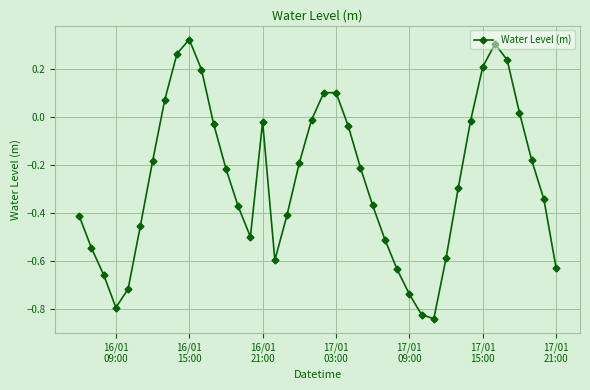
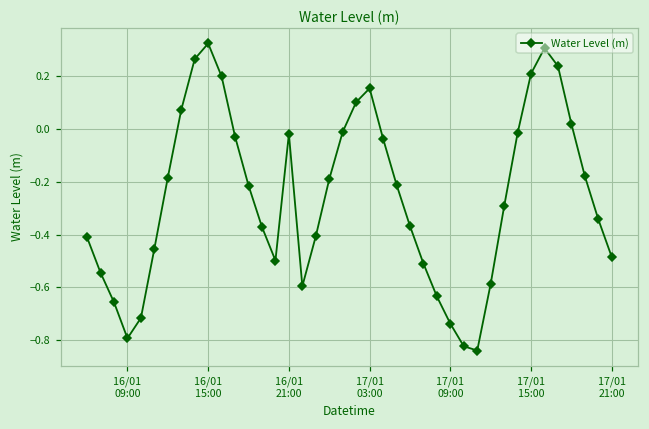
  {
    "16/01 09:00": -0.79,
    "16/01 15:00": 0.32,
    "16/01 21:00": -0.02,
-   "17/01 03:00": 0.10,
+   "17/01 03:00": 0.15,
    "17/01 09:00": -0.74,
    "17/01 15:00": 0.21,
-   "17/01 21:00": -0.63
+   "17/01 21:00": -0.49
  }
